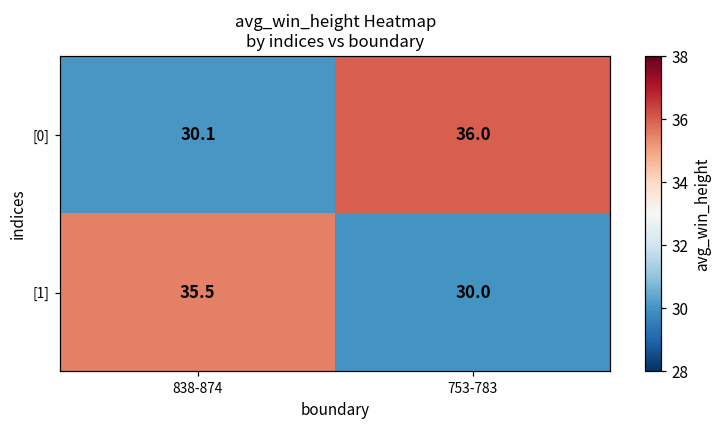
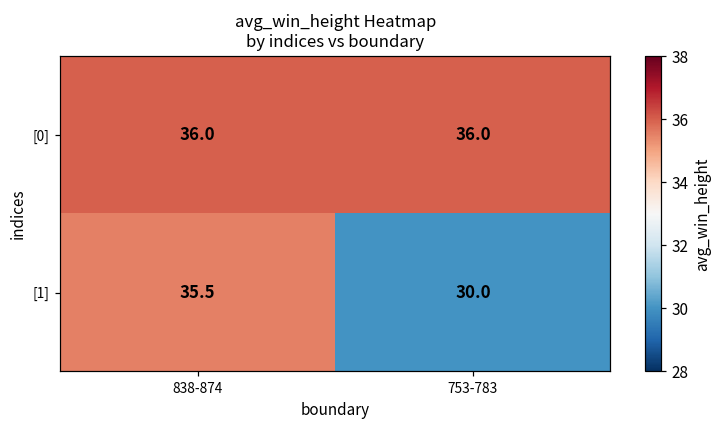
  {
    "[0]": {
-     "838-874": 30.1,
+     "838-874": 36.0,
      "753-783": 36.0
    },
    "[1]": {
      "838-874": 35.5,
      "753-783": 30.0
    }
  }
